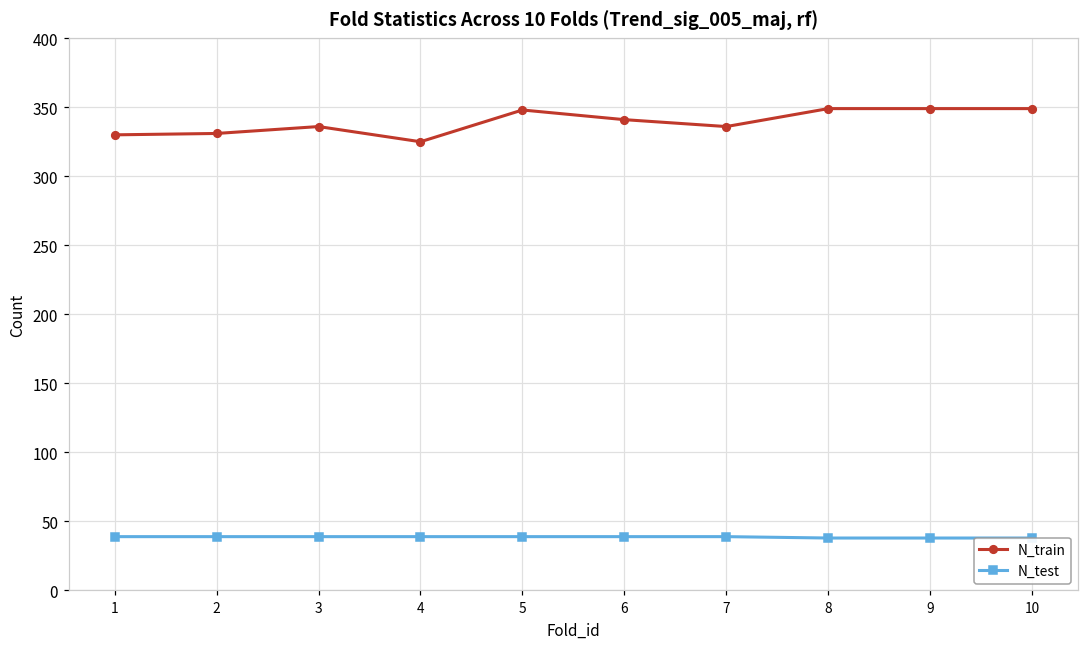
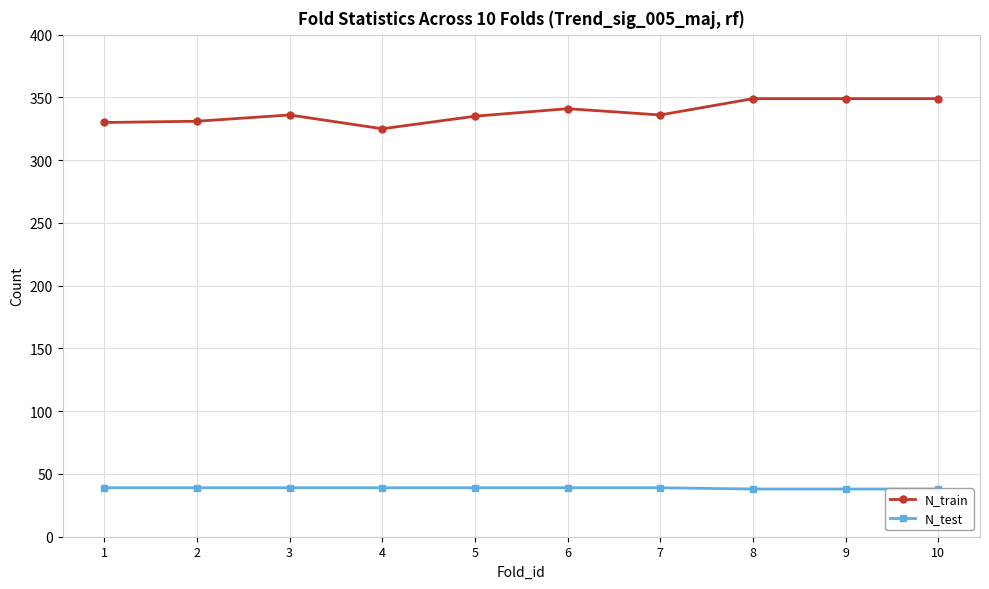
  {
    "N_train": {
      "1": 330,
      "2": 331,
      "3": 336,
      "4": 325,
-     "5": 348,
+     "5": 335,
      "6": 341,
      "7": 336,
      "8": 349,
      "9": 349,
      "10": 349
    },
    "N_test": {
      "1": 39,
      "2": 39,
      "3": 39,
      "4": 39,
      "5": 39,
      "6": 39,
      "7": 39,
      "8": 38,
      "9": 38
    }
  }
